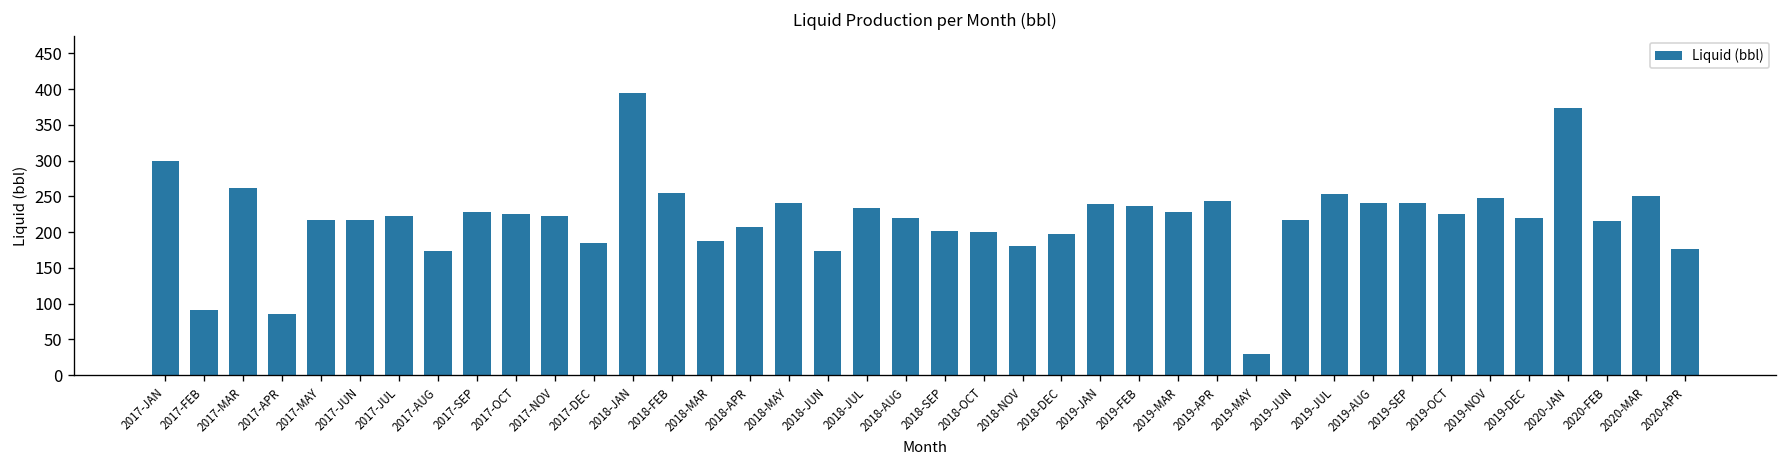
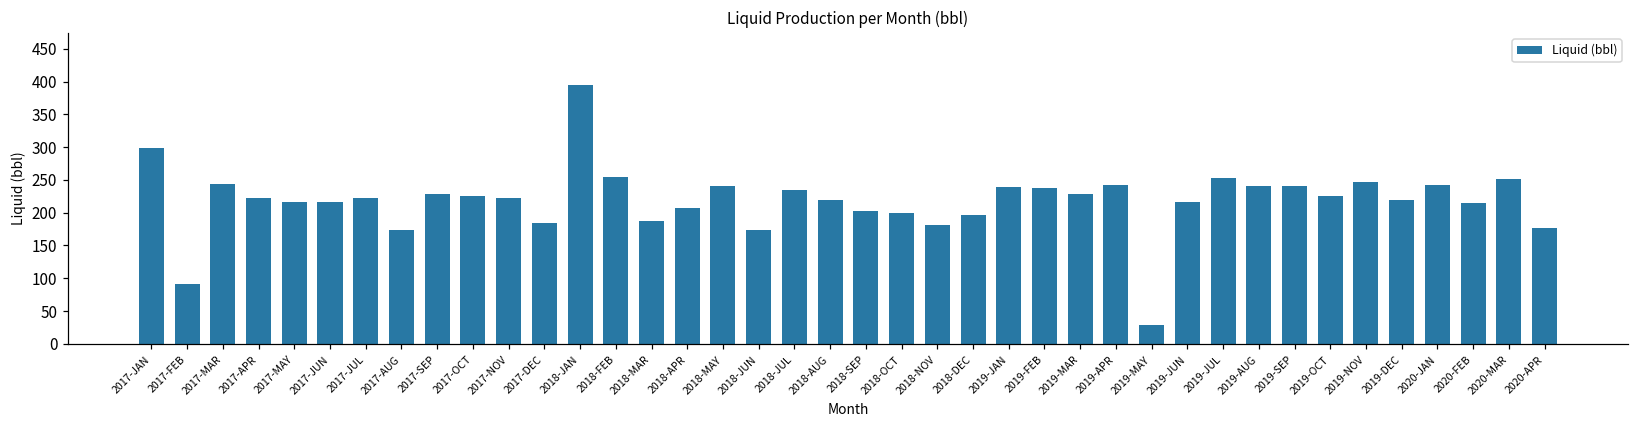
  {
    "2017-JAN": 300,
    "2017-FEB": 90,
-   "2017-MAR": 260,
-   "2017-APR": 90,
+   "2017-MAR": 240,
+   "2017-APR": 220,
    "2017-MAY": 220,
    "2017-JUN": 220,
    "2017-JUL": 220,
    "2017-AUG": 170,
    "2017-SEP": 230,
    "2017-OCT": 230,
    "2017-NOV": 220,
    "2017-DEC": 180,
    "2018-JAN": 400,
    "2018-FEB": 260,
    "2018-MAR": 190,
    "2018-APR": 210,
    "2018-MAY": 240,
    "2018-JUN": 170,
    "2018-JUL": 230,
    "2018-AUG": 220,
    "2018-SEP": 200,
    "2018-OCT": 200,
    "2018-NOV": 180,
    "2018-DEC": 200,
    "2019-JAN": 240,
    "2019-FEB": 240,
    "2019-MAR": 230,
    "2019-APR": 240,
    "2019-MAY": 30,
    "2019-JUN": 220,
    "2019-JUL": 250,
    "2019-AUG": 240,
    "2019-SEP": 240,
    "2019-OCT": 230,
    "2019-NOV": 250,
    "2019-DEC": 220,
-   "2020-JAN": 370,
+   "2020-JAN": 240,
    "2020-FEB": 220,
    "2020-MAR": 250,
    "2020-APR": 180
  }
